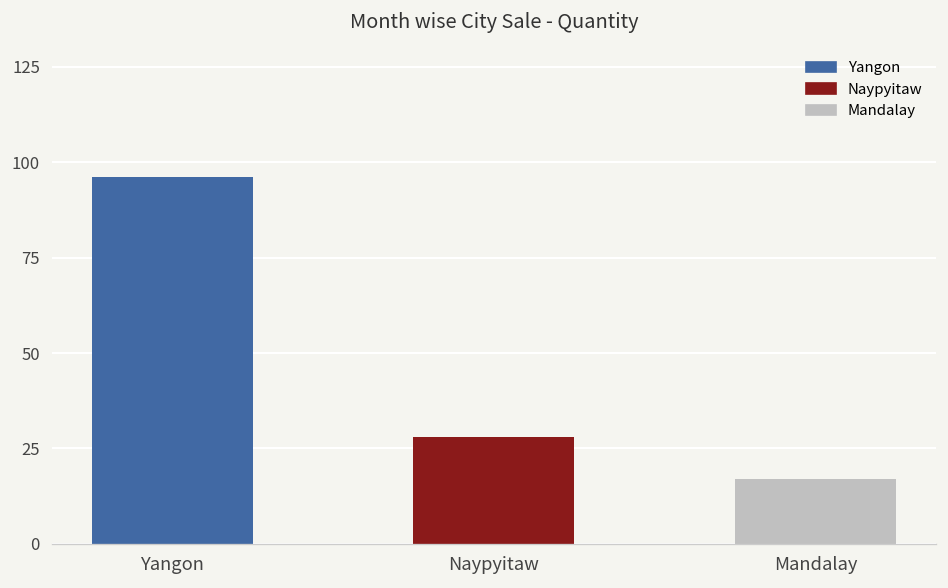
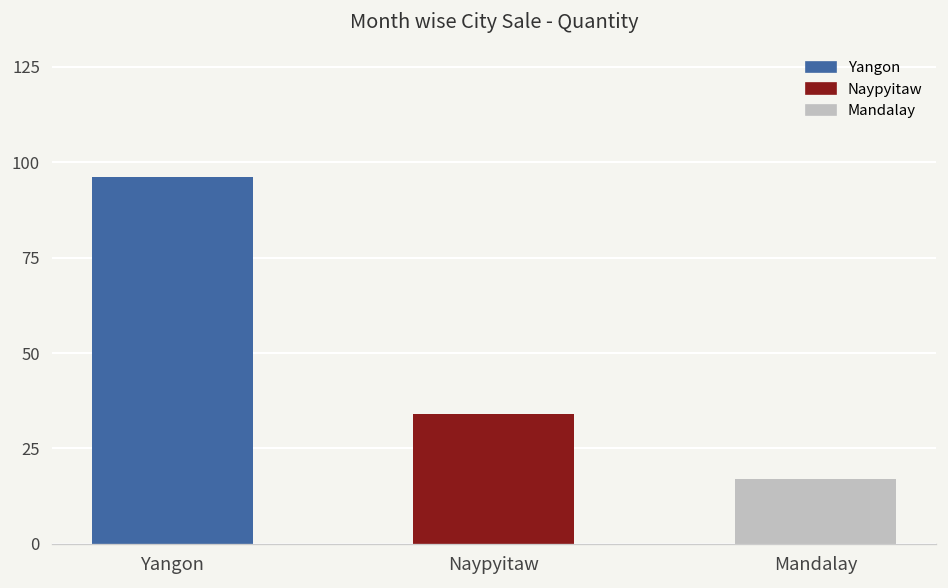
  {
    "Yangon": 96,
-   "Naypyitaw": 28,
+   "Naypyitaw": 34,
    "Mandalay": 17
  }
